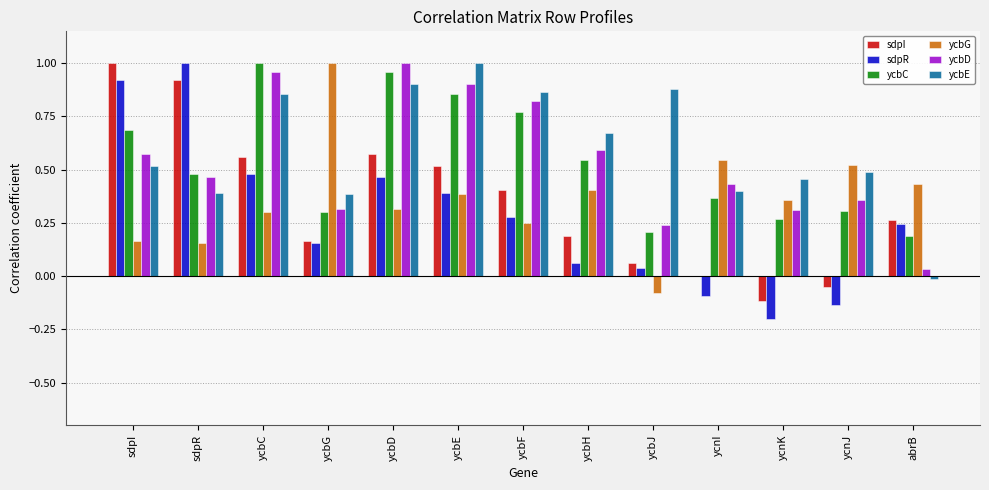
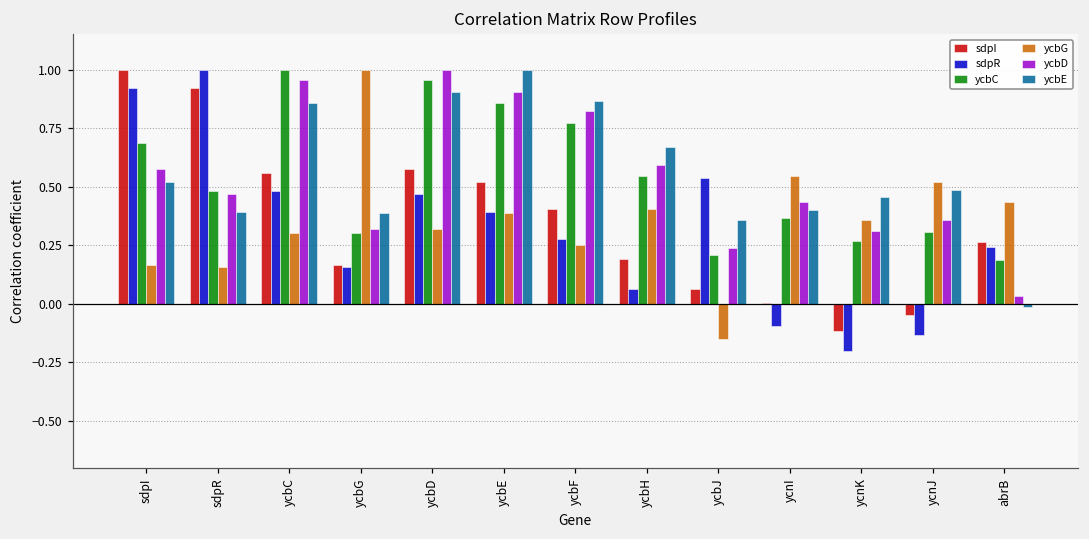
  {
    "sdpI": {
      "sdpI": 1.00,
      "sdpR": 0.92,
      "ycbC": 0.56,
      "ycbG": 0.17,
      "ycbD": 0.58,
      "ycbE": 0.52,
      "ycbF": 0.40,
      "ycbH": 0.19,
      "ycbJ": 0.06,
      "ycnK": -0.12,
      "ycnJ": -0.05,
      "abrB": 0.26
    },
    "sdpR": {
      "sdpI": 0.92,
      "sdpR": 1.00,
      "ycbC": 0.48,
      "ycbG": 0.16,
      "ycbD": 0.47,
      "ycbE": 0.39,
      "ycbF": 0.28,
      "ycbH": 0.06,
-     "ycbJ": 0.04,
+     "ycbJ": 0.54,
      "ycnI": -0.09,
      "ycnK": -0.20,
      "ycnJ": -0.13,
      "abrB": 0.24
    },
    "ycbC": {
      "sdpI": 0.69,
      "sdpR": 0.48,
      "ycbC": 1.00,
      "ycbG": 0.30,
      "ycbD": 0.96,
      "ycbE": 0.86,
      "ycbF": 0.77,
      "ycbH": 0.55,
      "ycbJ": 0.21,
      "ycnI": 0.37,
      "ycnK": 0.27,
      "ycnJ": 0.31,
      "abrB": 0.19
    },
    "ycbG": {
      "sdpI": 0.17,
      "sdpR": 0.16,
      "ycbC": 0.30,
      "ycbG": 1.00,
      "ycbD": 0.32,
      "ycbE": 0.39,
      "ycbF": 0.25,
      "ycbH": 0.41,
-     "ycbJ": -0.08,
+     "ycbJ": -0.15,
      "ycnI": 0.54,
      "ycnK": 0.36,
      "ycnJ": 0.52,
      "abrB": 0.43
    },
    "ycbD": {
      "sdpI": 0.58,
      "sdpR": 0.47,
      "ycbC": 0.96,
      "ycbG": 0.32,
      "ycbD": 1.00,
      "ycbE": 0.90,
      "ycbF": 0.82,
      "ycbH": 0.59,
      "ycbJ": 0.24,
      "ycnI": 0.43,
      "ycnK": 0.31,
      "ycnJ": 0.36,
      "abrB": 0.03
    },
    "ycbE": {
      "sdpI": 0.52,
      "sdpR": 0.39,
      "ycbC": 0.86,
      "ycbG": 0.39,
      "ycbD": 0.90,
      "ycbE": 1.00,
      "ycbF": 0.87,
      "ycbH": 0.67,
-     "ycbJ": 0.88,
+     "ycbJ": 0.36,
      "ycnI": 0.40,
      "ycnK": 0.46,
      "ycnJ": 0.49,
      "abrB": -0.02
    }
  }
